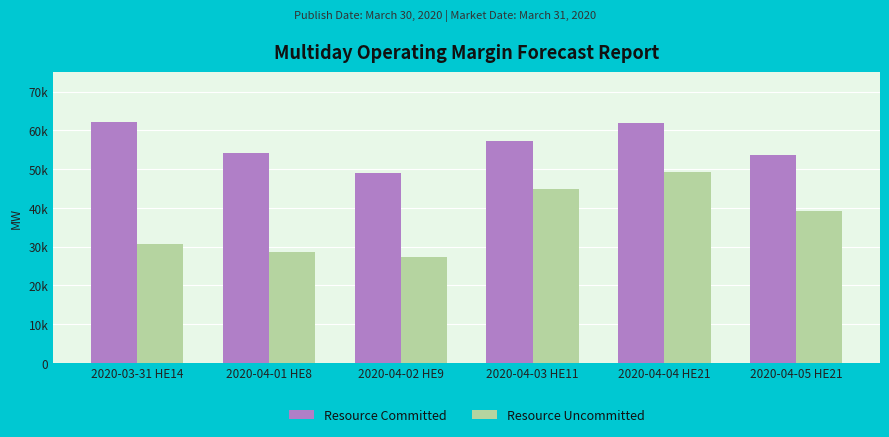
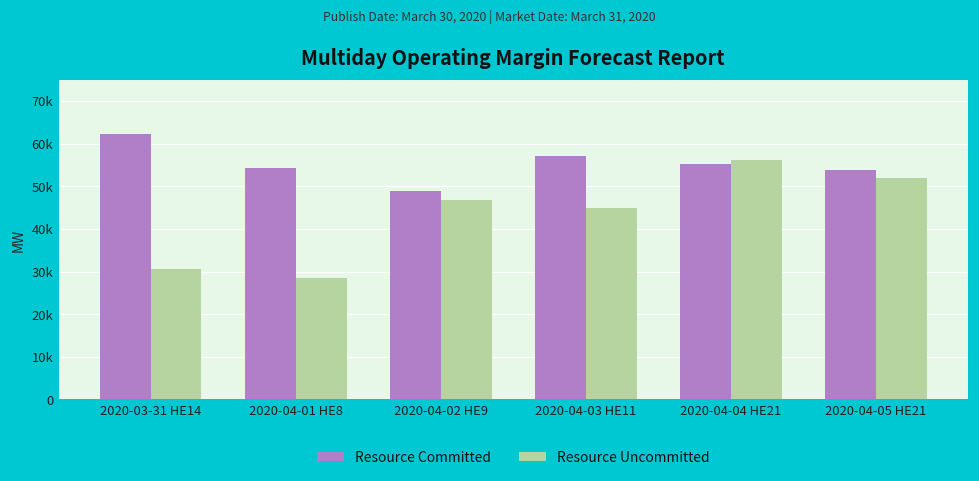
  {
    "Resource Committed": {
      "2020-03-31 HE14": 62000,
      "2020-04-01 HE8": 54000,
      "2020-04-02 HE9": 49000,
      "2020-04-03 HE11": 57000,
-     "2020-04-04 HE21": 62000,
+     "2020-04-04 HE21": 55000,
      "2020-04-05 HE21": 54000
    },
    "Resource Uncommitted": {
      "2020-03-31 HE14": 31000,
      "2020-04-01 HE8": 29000,
-     "2020-04-02 HE9": 27000,
+     "2020-04-02 HE9": 47000,
      "2020-04-03 HE11": 45000,
-     "2020-04-04 HE21": 49000,
-     "2020-04-05 HE21": 39000
+     "2020-04-04 HE21": 56000,
+     "2020-04-05 HE21": 52000
    }
  }
